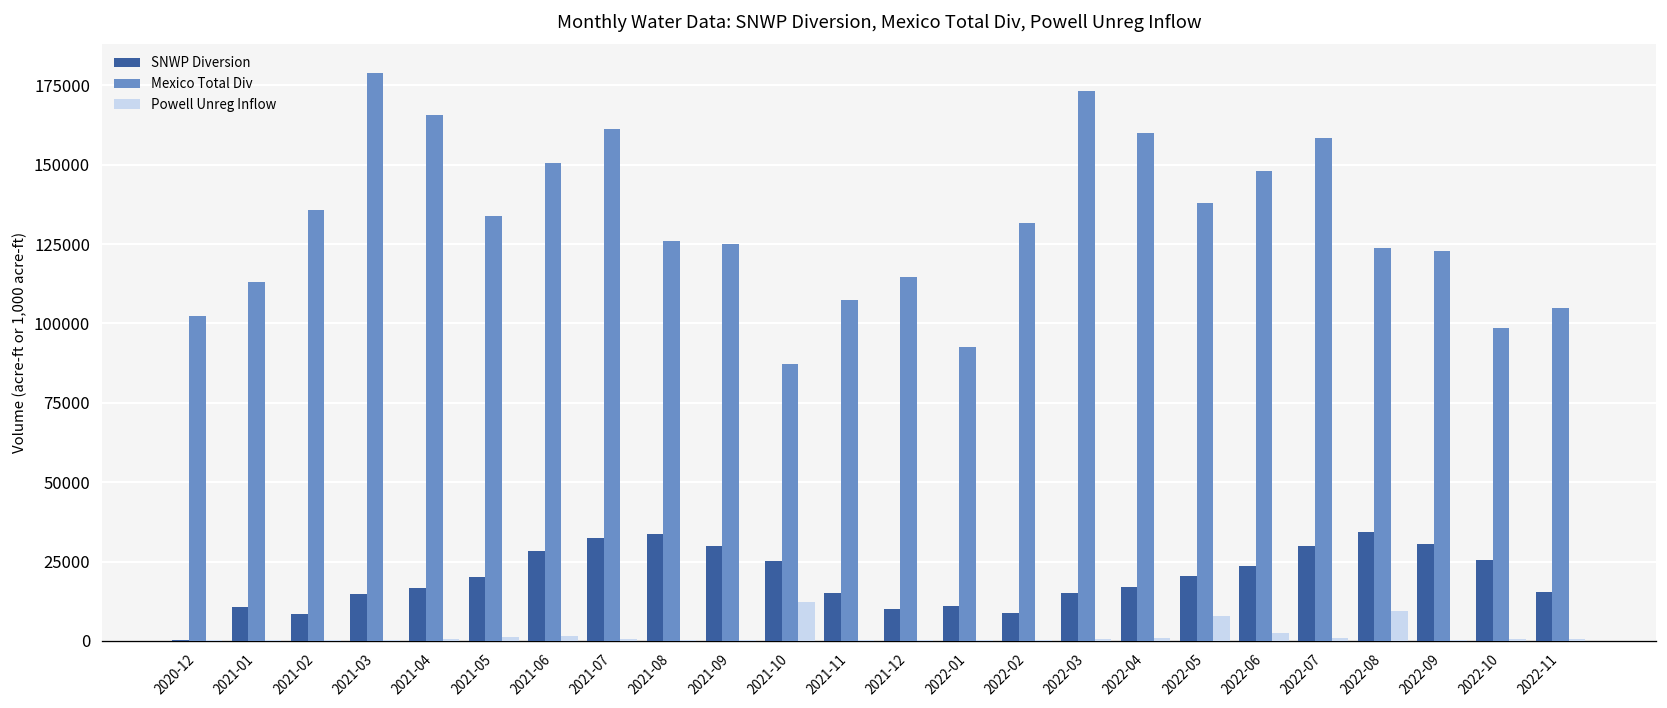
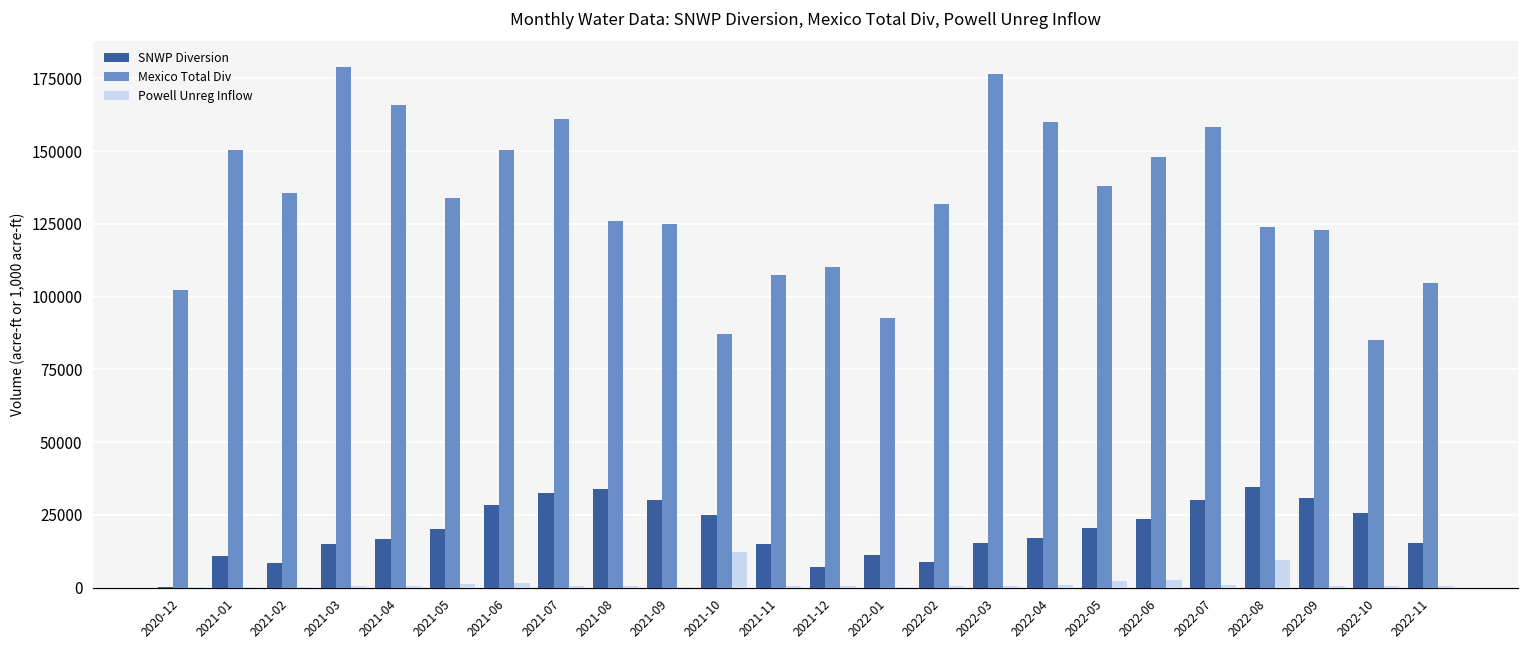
  {
    "SNWP Diversion": {
      "2021-01": 11000,
      "2021-02": 9000,
      "2021-03": 15000,
      "2021-04": 17000,
      "2021-05": 20000,
      "2021-06": 28000,
      "2021-07": 33000,
      "2021-08": 34000,
      "2021-09": 30000,
      "2021-10": 25000,
      "2021-11": 15000,
-     "2021-12": 10000,
+     "2021-12": 7000,
      "2022-01": 11000,
      "2022-02": 9000,
      "2022-03": 15000,
      "2022-04": 17000,
      "2022-05": 21000,
      "2022-06": 24000,
      "2022-07": 30000,
      "2022-08": 34000,
      "2022-09": 31000,
      "2022-10": 26000,
      "2022-11": 15000
    },
    "Mexico Total Div": {
      "2020-12": 102000,
-     "2021-01": 113000,
+     "2021-01": 150000,
      "2021-02": 136000,
      "2021-03": 179000,
      "2021-04": 166000,
      "2021-05": 134000,
      "2021-06": 150000,
      "2021-07": 161000,
      "2021-08": 126000,
      "2021-09": 125000,
      "2021-10": 87000,
      "2021-11": 108000,
-     "2021-12": 114000,
+     "2021-12": 110000,
      "2022-01": 93000,
      "2022-02": 132000,
-     "2022-03": 173000,
+     "2022-03": 177000,
      "2022-04": 160000,
      "2022-05": 138000,
      "2022-06": 148000,
      "2022-07": 158000,
      "2022-08": 124000,
      "2022-09": 123000,
-     "2022-10": 99000,
+     "2022-10": 85000,
      "2022-11": 105000
    },
    "Powell Unreg Inflow": {
      "2021-05": 1000,
      "2021-06": 2000,
      "2021-10": 12000,
      "2022-04": 1000,
-     "2022-05": 8000,
+     "2022-05": 2000,
      "2022-06": 3000,
      "2022-08": 10000
    }
  }
